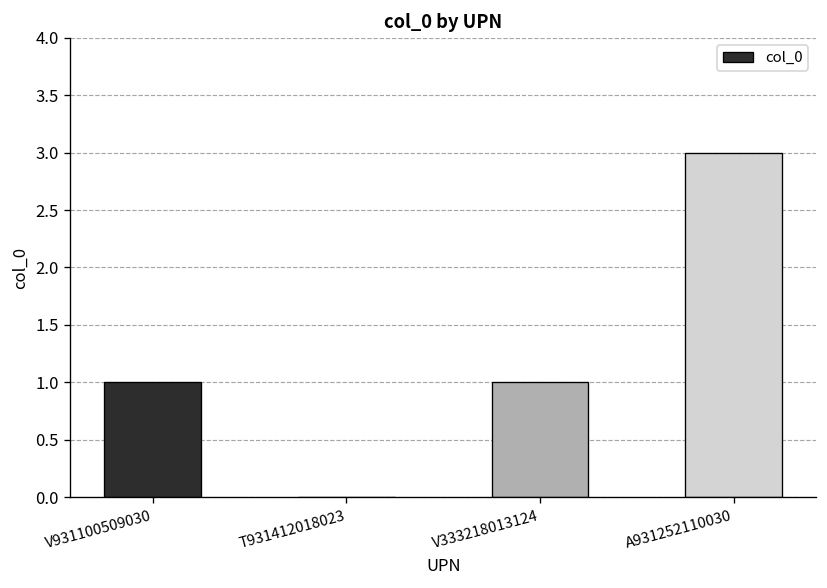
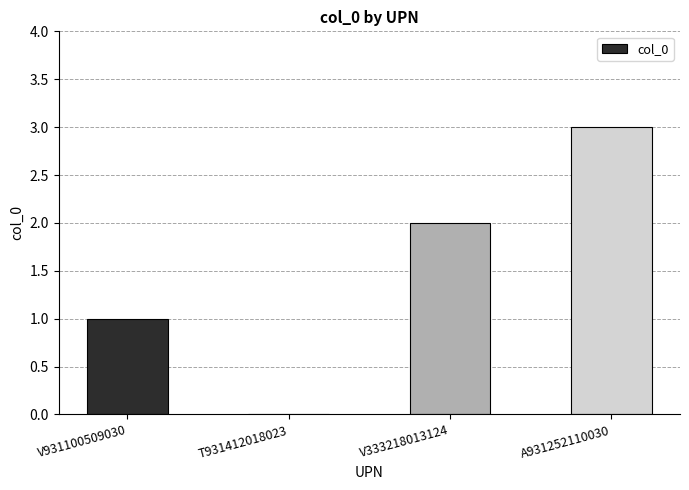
  {
    "V931100509030": 1,
    "T931412018023": 0,
-   "V333218013124": 1,
+   "V333218013124": 2,
    "A931252110030": 3
  }
